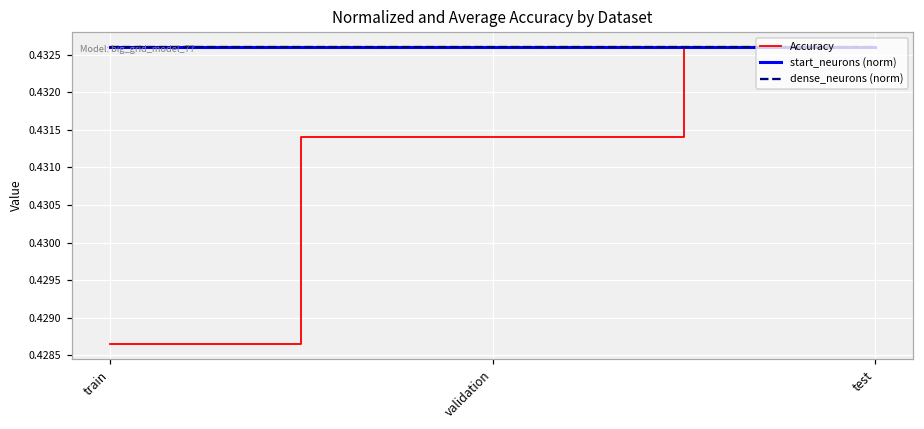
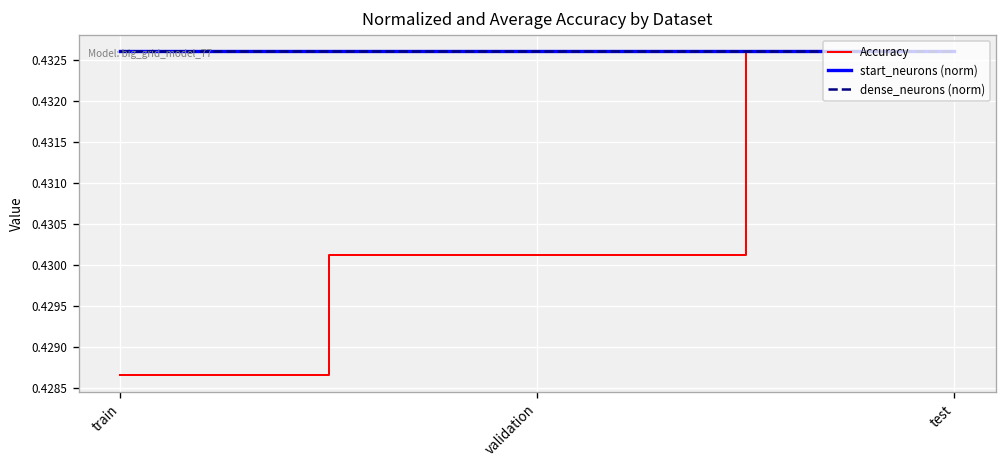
  {
    "Accuracy": {
      "train": 0.4286,
-     "validation": 0.4314
+     "validation": 0.4301
    },
    "dense_neurons (norm)": {
      "validation": 0.4326
    }
  }
